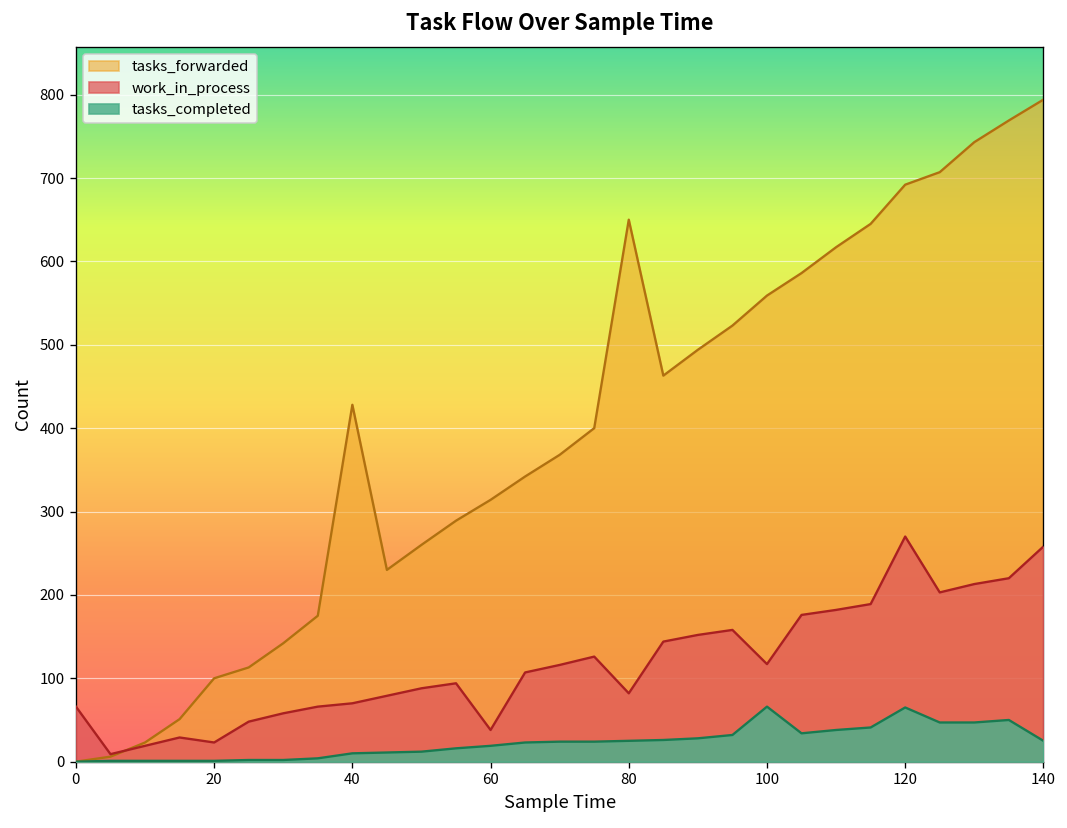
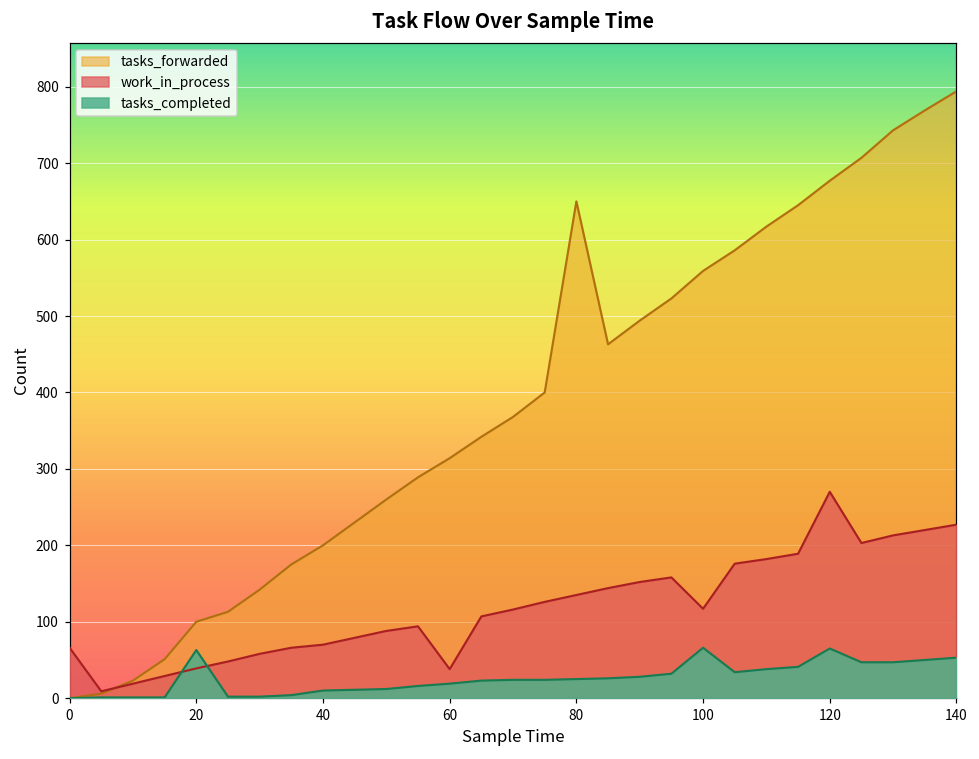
  {
    "tasks_forwarded": {
      "20": 100,
-     "40": 430,
+     "40": 200,
      "60": 310,
      "80": 650,
      "100": 560,
-     "120": 690,
+     "120": 680,
      "140": 790
    },
    "work_in_process": {
      "0": 70,
-     "20": 20,
+     "20": 40,
      "40": 70,
      "60": 40,
-     "80": 80,
+     "80": 140,
      "100": 120,
      "120": 270,
-     "140": 260
+     "140": 230
    },
    "tasks_completed": {
-     "20": 0,
+     "20": 60,
      "40": 10,
      "60": 20,
      "80": 30,
      "100": 70,
      "120": 70,
-     "140": 30
+     "140": 50
    }
  }
